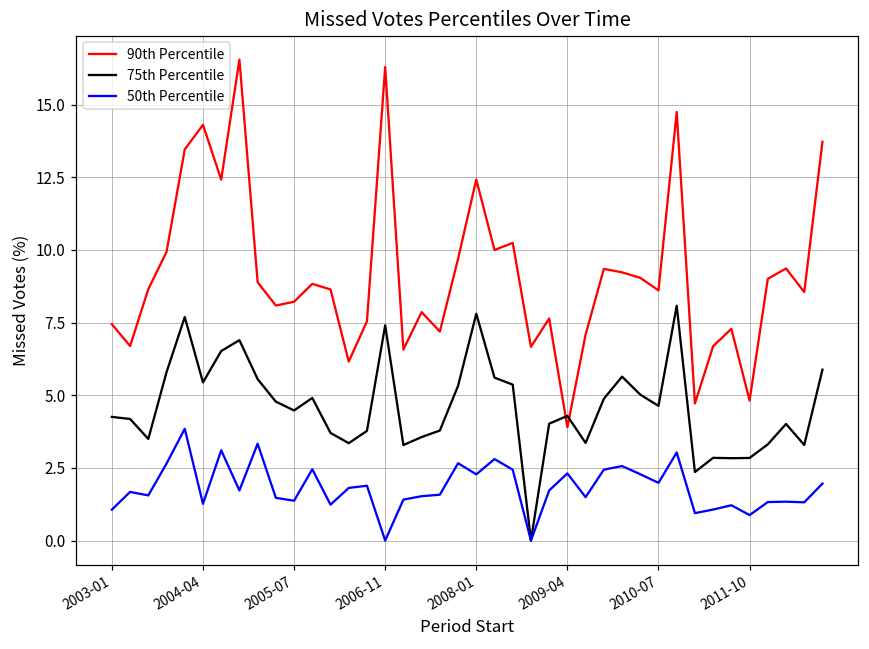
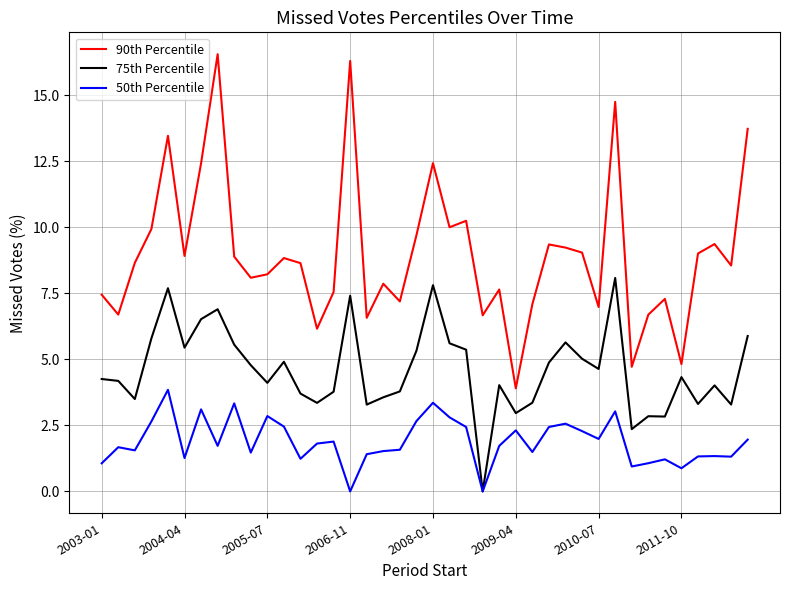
  {
    "90th Percentile": {
      "2003-01": 7.4,
-     "2004-04": 14.3,
+     "2004-04": 8.9,
      "2005-07": 8.2,
      "2006-11": 16.3,
      "2008-01": 12.4,
      "2009-04": 3.9,
-     "2010-07": 8.6,
+     "2010-07": 7.0,
      "2011-10": 4.8
    },
    "75th Percentile": {
      "2003-01": 4.3,
      "2004-04": 5.4,
-     "2005-07": 4.5,
+     "2005-07": 4.1,
      "2006-11": 7.4,
      "2008-01": 7.8,
-     "2009-04": 4.3,
+     "2009-04": 3.0,
      "2010-07": 4.6,
-     "2011-10": 2.8
+     "2011-10": 4.3
    },
    "50th Percentile": {
      "2003-01": 1.1,
      "2004-04": 1.3,
-     "2005-07": 1.4,
+     "2005-07": 2.9,
      "2006-11": 0.0,
-     "2008-01": 2.3,
+     "2008-01": 3.4,
      "2009-04": 2.3,
      "2010-07": 2.0,
      "2011-10": 0.9
    }
  }
